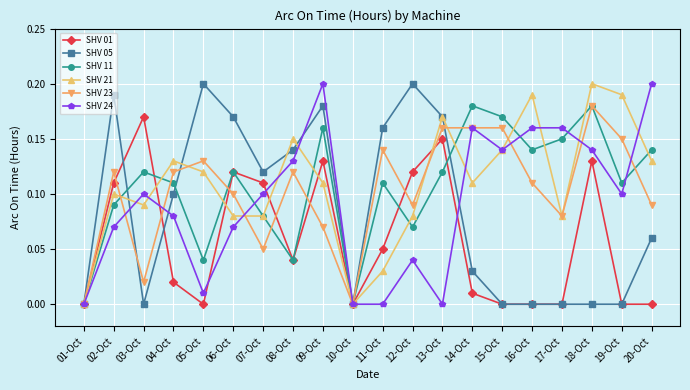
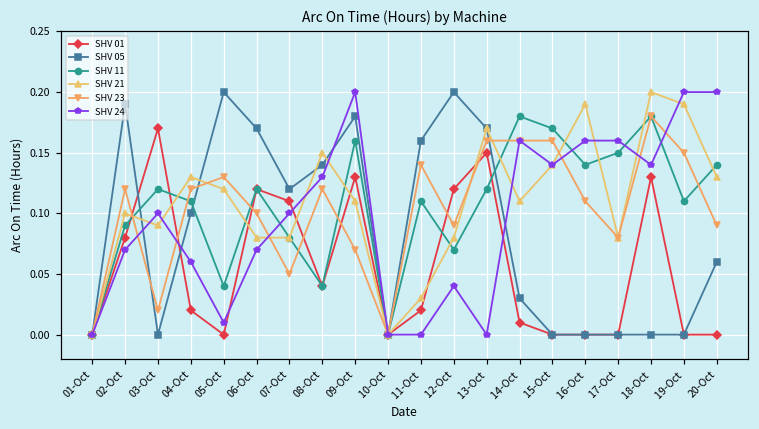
  {
    "SHV 01": {
-     "02-Oct": 0.11,
+     "02-Oct": 0.08,
      "03-Oct": 0.17,
      "04-Oct": 0.02,
      "05-Oct": 0.00,
      "07-Oct": 0.11,
      "09-Oct": 0.13,
-     "11-Oct": 0.05,
+     "11-Oct": 0.02,
      "12-Oct": 0.12,
      "13-Oct": 0.15,
      "14-Oct": 0.01,
      "18-Oct": 0.13,
      "20-Oct": 0.00
    },
    "SHV 24": {
      "02-Oct": 0.07,
      "03-Oct": 0.10,
-     "04-Oct": 0.08,
+     "04-Oct": 0.06,
      "05-Oct": 0.01,
      "06-Oct": 0.07,
      "07-Oct": 0.10,
      "08-Oct": 0.13,
      "09-Oct": 0.20,
      "11-Oct": 0.00,
      "12-Oct": 0.04,
      "13-Oct": 0.00,
      "16-Oct": 0.16,
      "17-Oct": 0.16,
      "18-Oct": 0.14,
-     "19-Oct": 0.1,
+     "19-Oct": 0.2,
      "20-Oct": 0.20
    }
  }
